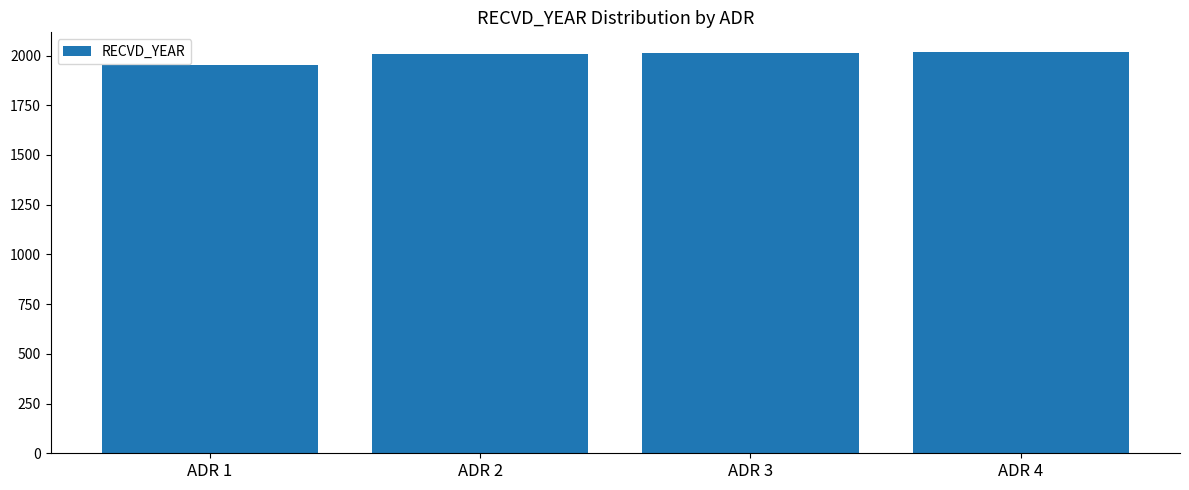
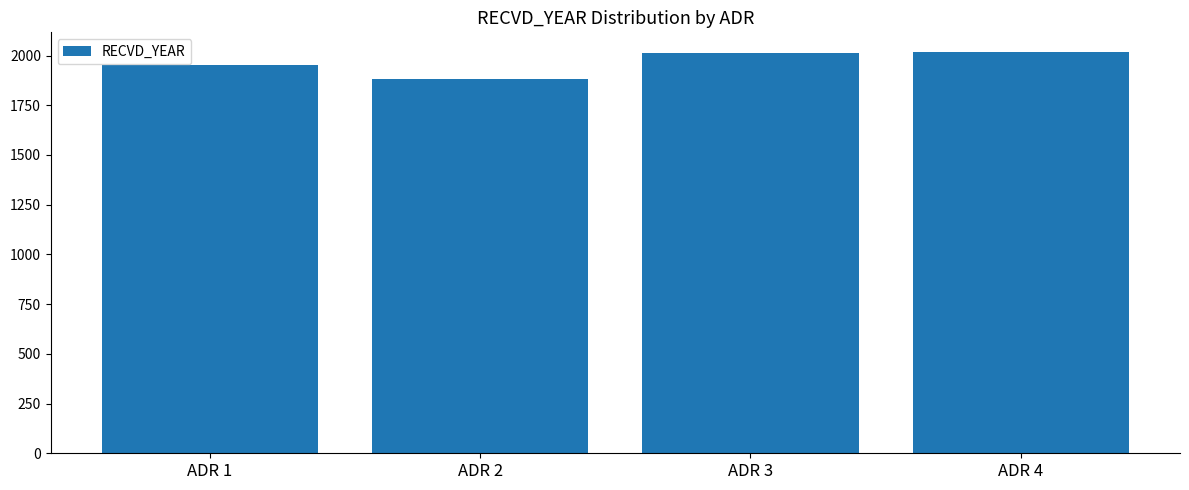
  {
    "ADR 1": 1950,
-   "ADR 2": 2010,
+   "ADR 2": 1880,
    "ADR 3": 2020,
    "ADR 4": 2020
  }
